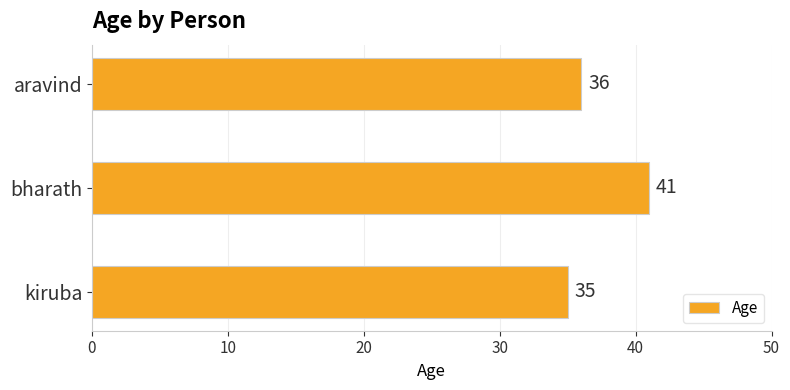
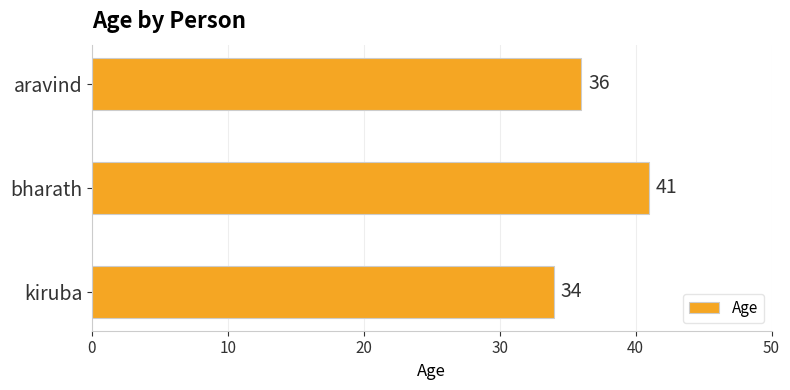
  {
    "aravind": 36,
    "bharath": 41,
-   "kiruba": 35
+   "kiruba": 34
  }
